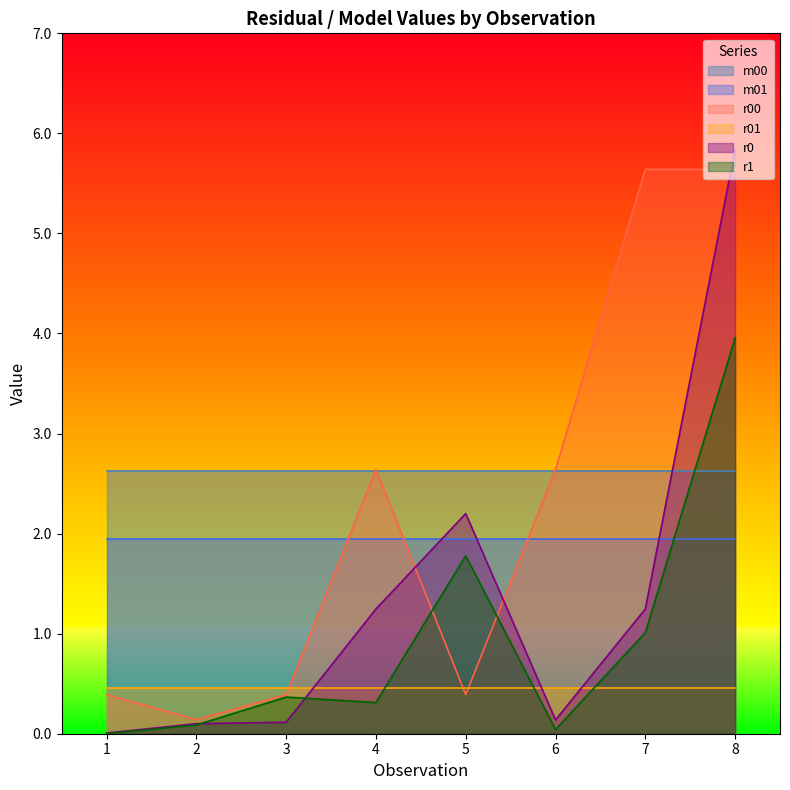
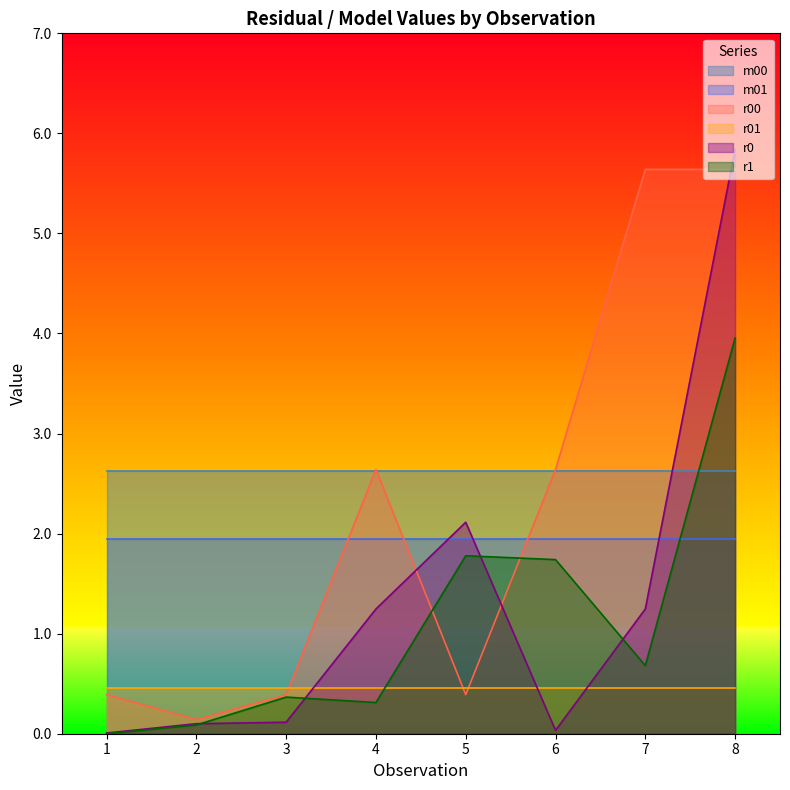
  {
    "r0": {
      "3": 0.12,
      "4": 1.25,
-     "5": 2.20,
-     "6": 0.14,
+     "5": 2.11,
+     "6": 0.03,
      "7": 1.25
    },
    "r1": {
      "4": 0.31,
      "5": 1.78,
-     "6": 0.04,
-     "7": 1.01,
+     "6": 1.74,
+     "7": 0.68,
      "8": 3.95
    }
  }
